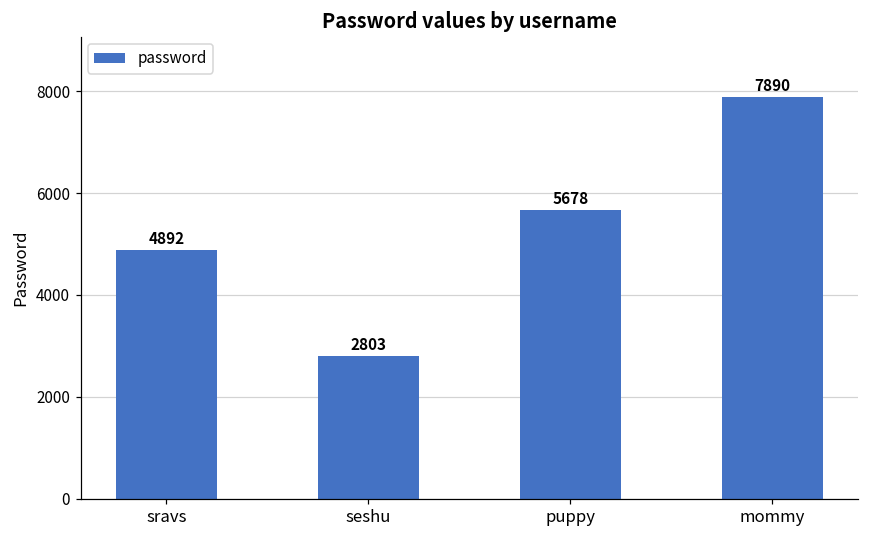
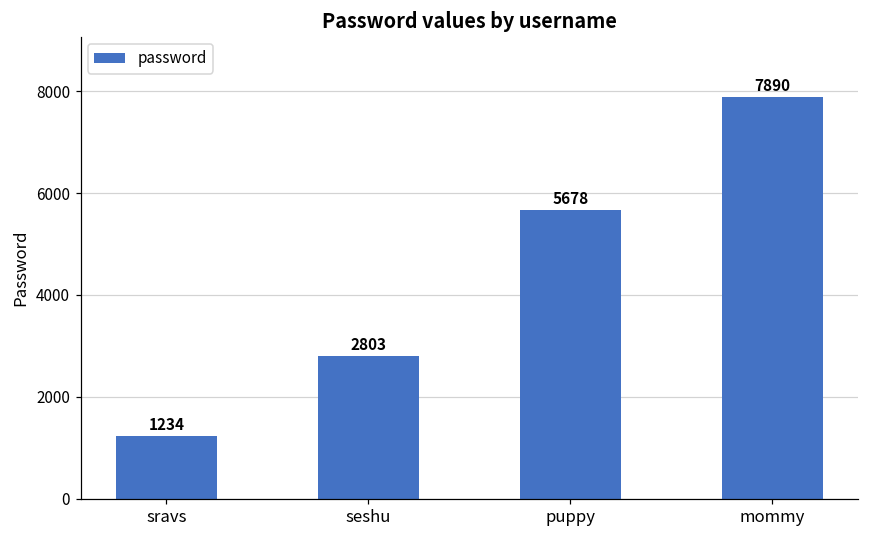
  {
-   "sravs": 4892,
+   "sravs": 1234,
    "seshu": 2803,
    "puppy": 5678,
    "mommy": 7890
  }
